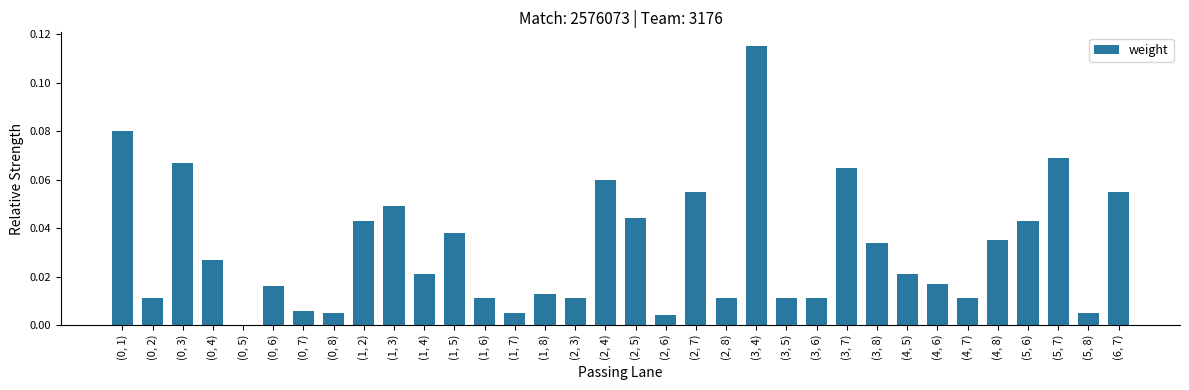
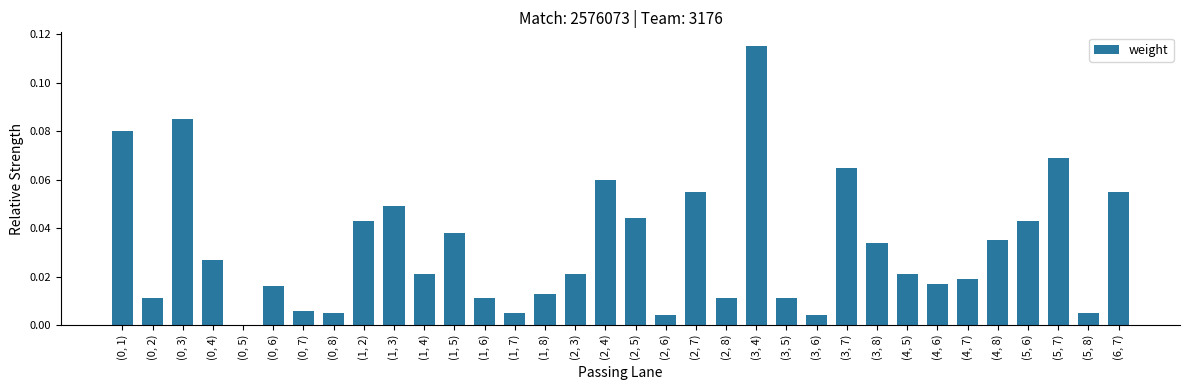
  {
    "(0, 1)": 0.080,
    "(0, 2)": 0.011,
-   "(0, 3)": 0.067,
+   "(0, 3)": 0.085,
    "(0, 4)": 0.027,
    "(0, 5)": 0.000,
    "(0, 6)": 0.016,
    "(0, 7)": 0.006,
    "(0, 8)": 0.005,
    "(1, 2)": 0.043,
    "(1, 3)": 0.049,
    "(1, 4)": 0.021,
    "(1, 5)": 0.038,
    "(1, 6)": 0.011,
    "(1, 7)": 0.005,
    "(1, 8)": 0.013,
-   "(2, 3)": 0.011,
+   "(2, 3)": 0.021,
    "(2, 4)": 0.060,
    "(2, 5)": 0.044,
    "(2, 6)": 0.004,
    "(2, 7)": 0.055,
    "(2, 8)": 0.011,
    "(3, 4)": 0.115,
    "(3, 5)": 0.011,
-   "(3, 6)": 0.011,
+   "(3, 6)": 0.004,
    "(3, 7)": 0.065,
    "(3, 8)": 0.034,
    "(4, 5)": 0.021,
    "(4, 6)": 0.017,
-   "(4, 7)": 0.011,
+   "(4, 7)": 0.019,
    "(4, 8)": 0.035,
    "(5, 6)": 0.043,
    "(5, 7)": 0.069,
    "(5, 8)": 0.005,
    "(6, 7)": 0.055
  }
